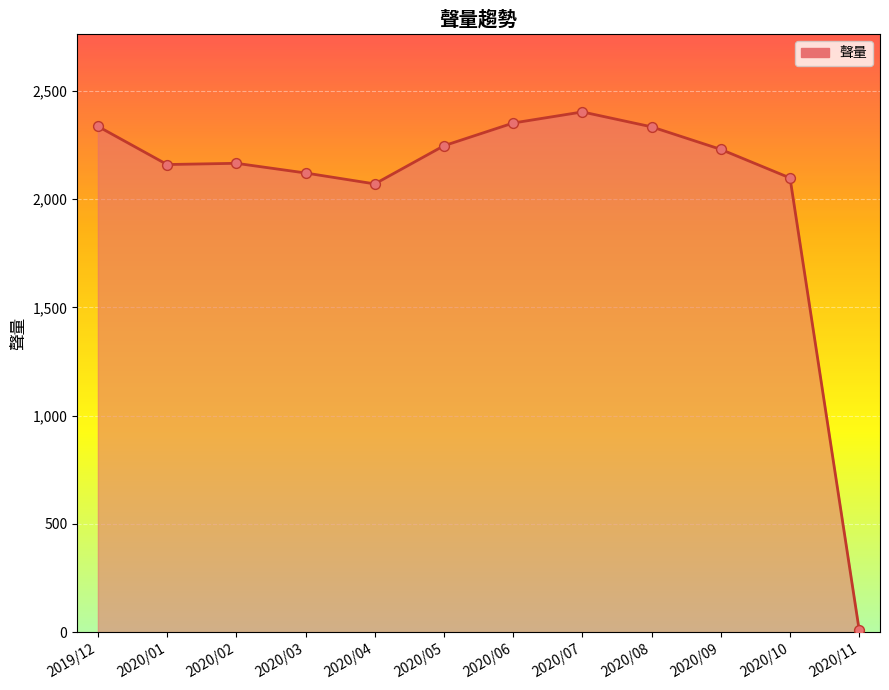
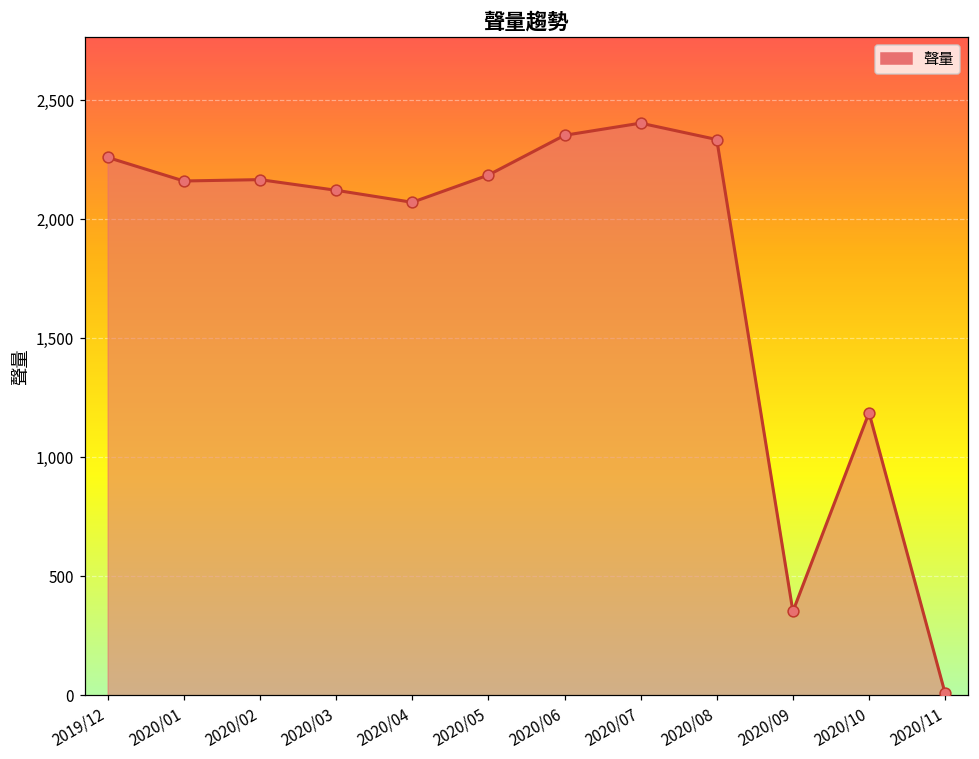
  {
-   "2019/12": "2,340",
+   "2019/12": "2,260",
    "2020/01": "2,160",
    "2020/02": "2,170",
    "2020/03": "2,120",
    "2020/04": "2,070",
-   "2020/05": "2,250",
+   "2020/05": "2,190",
    "2020/06": "2,350",
    "2020/07": "2,400",
    "2020/08": "2,330",
-   "2020/09": "2,230",
-   "2020/10": "2,100",
+   "2020/09": "350",
+   "2020/10": "1,190",
    "2020/11": "10"
  }
